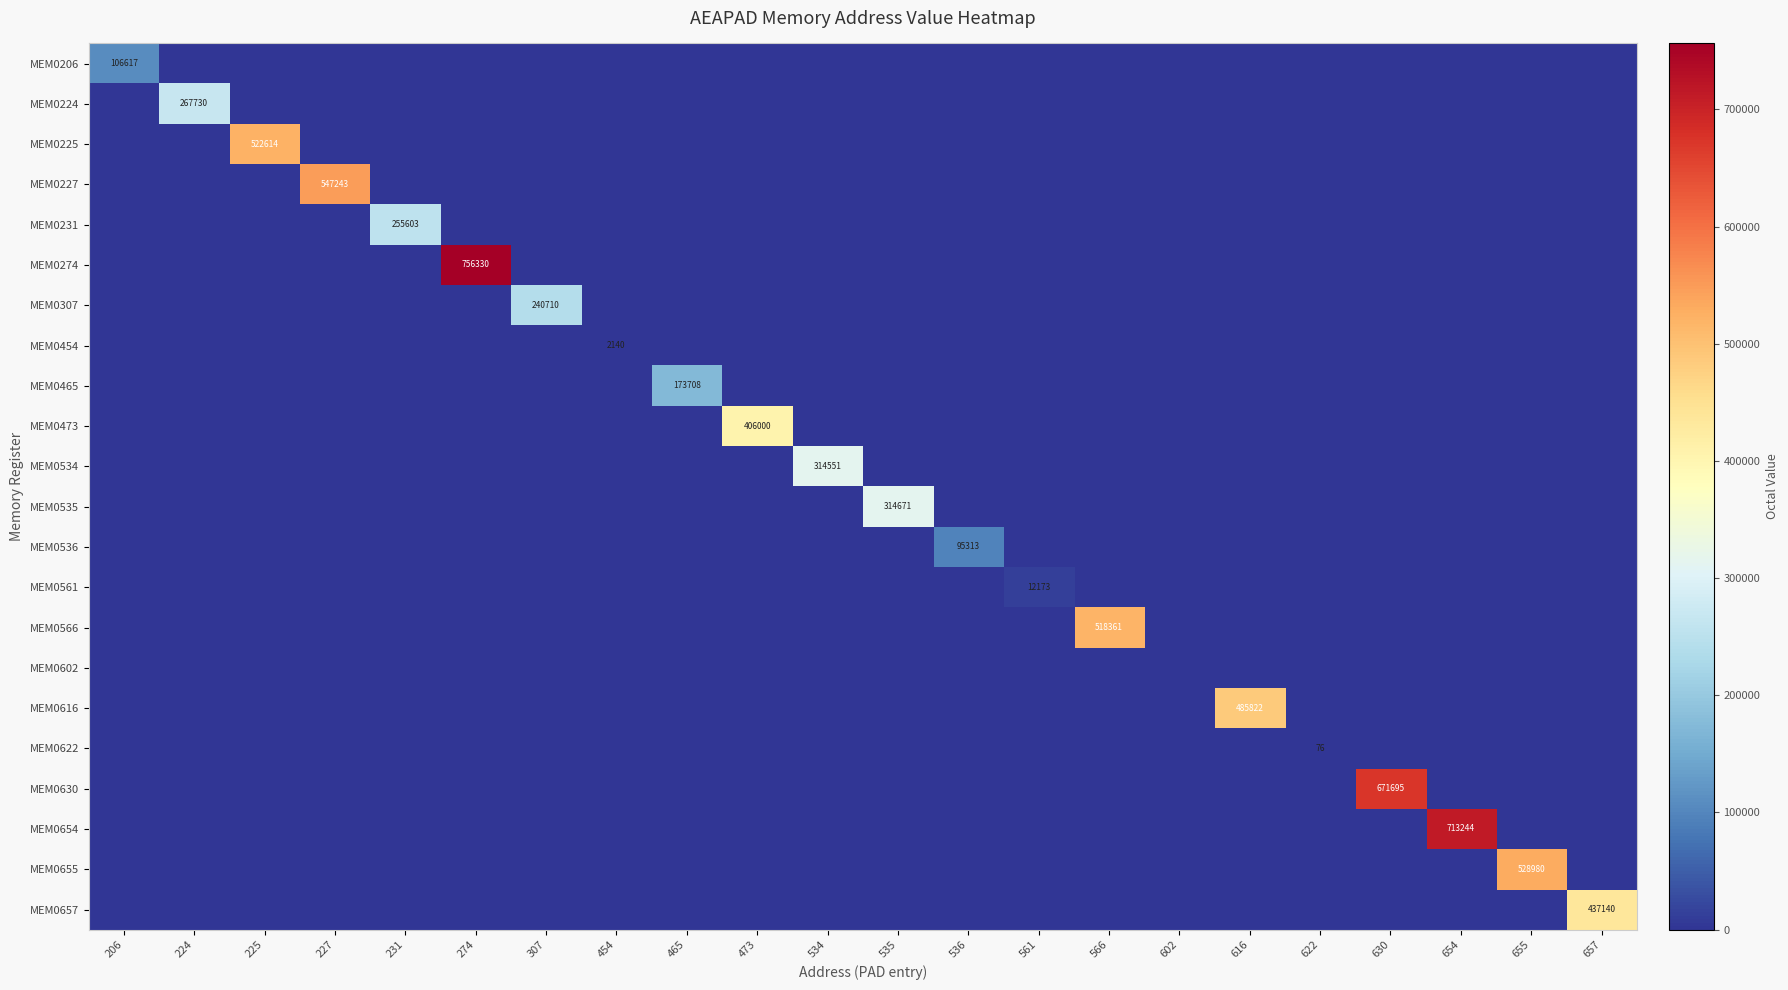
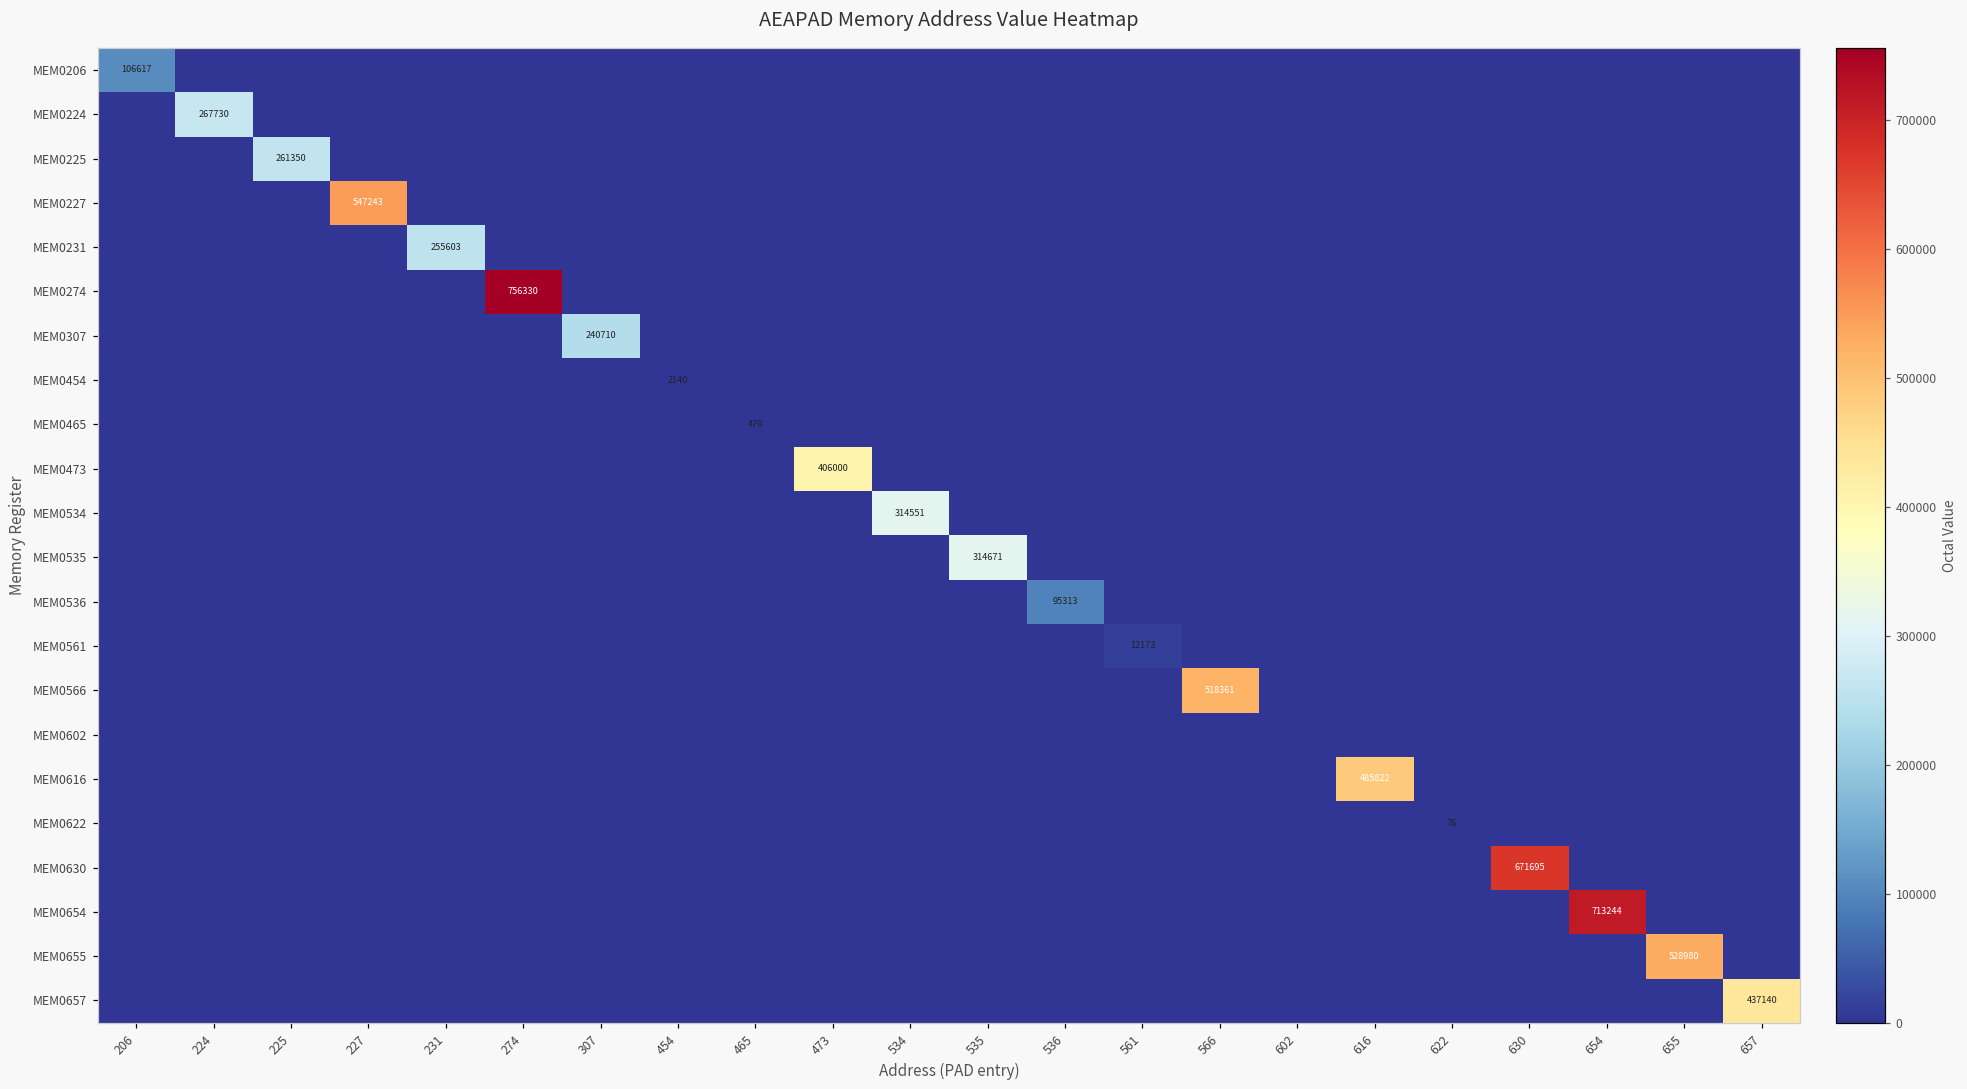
  {
    "MEM0206": {
      "206": 106617
    },
    "MEM0224": {
      "224": 267730
    },
    "MEM0225": {
-     "225": 522614
+     "225": 261350
    },
    "MEM0227": {
      "227": 547243
    },
    "MEM0231": {
      "231": 255603
    },
    "MEM0274": {
      "274": 756330
    },
    "MEM0307": {
      "307": 240710
    },
    "MEM0454": {
      "454": 2140
    },
    "MEM0465": {
-     "465": 173708
+     "465": 470
    },
    "MEM0473": {
      "473": 406000
    },
    "MEM0534": {
      "534": 314551
    },
    "MEM0535": {
      "535": 314671
    },
    "MEM0536": {
      "536": 95313
    },
    "MEM0561": {
      "561": 12173
    },
    "MEM0566": {
      "566": 518361
    },
    "MEM0616": {
      "616": 485822
    },
    "MEM0622": {
      "622": 76
    },
    "MEM0630": {
      "630": 671695
    },
    "MEM0654": {
      "654": 713244
    },
    "MEM0655": {
      "655": 528980
    },
    "MEM0657": {
      "657": 437140
    }
  }
